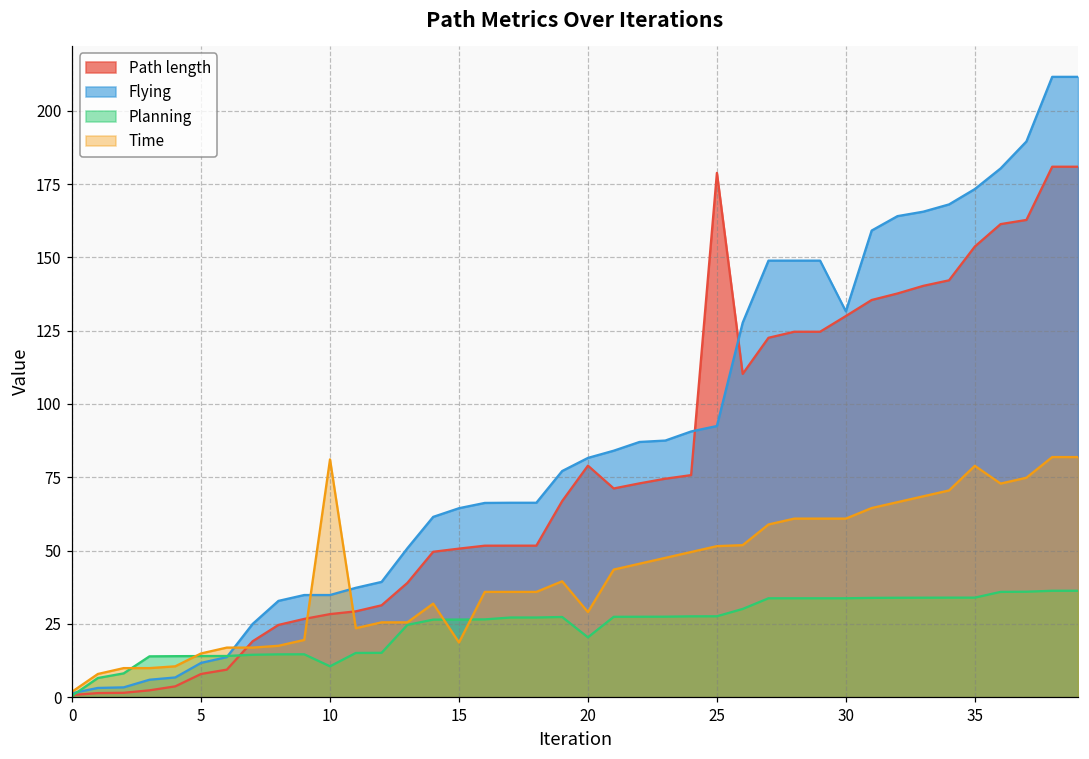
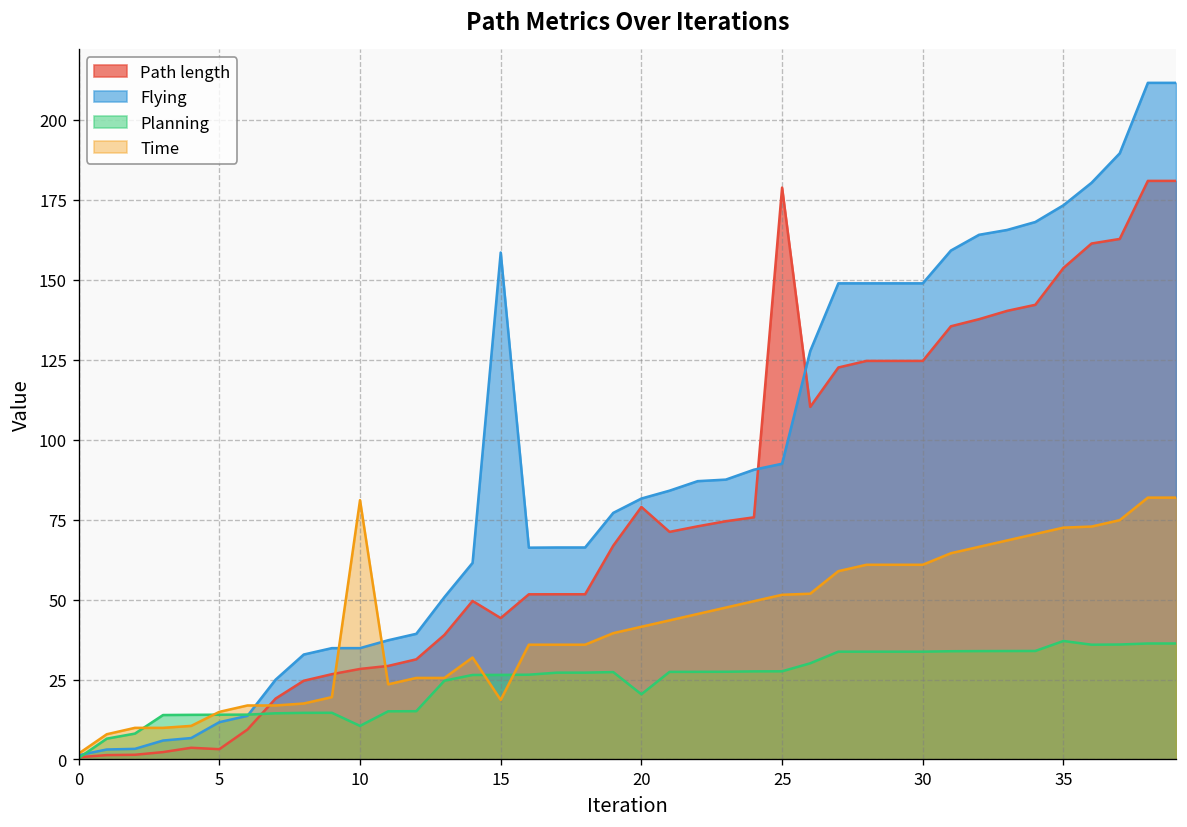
  {
    "Path length": {
-     "5": 8,
+     "5": 3,
      "10": 28,
-     "15": 51,
+     "15": 44,
      "20": 79,
      "25": 179,
-     "30": 130,
+     "30": 125,
      "35": 154
    },
    "Flying": {
      "5": 12,
      "10": 35,
-     "15": 64,
+     "15": 159,
      "20": 82,
      "25": 92,
-     "30": 132,
+     "30": 149,
      "35": 173
    },
    "Planning": {
      "10": 11,
      "15": 26,
      "20": 20,
      "25": 28,
      "30": 34,
-     "35": 34
+     "35": 37
    },
    "Time": {
      "10": 81,
      "15": 19,
-     "20": 29,
+     "20": 42,
      "25": 52,
      "30": 61,
-     "35": 79
+     "35": 73
    }
  }
